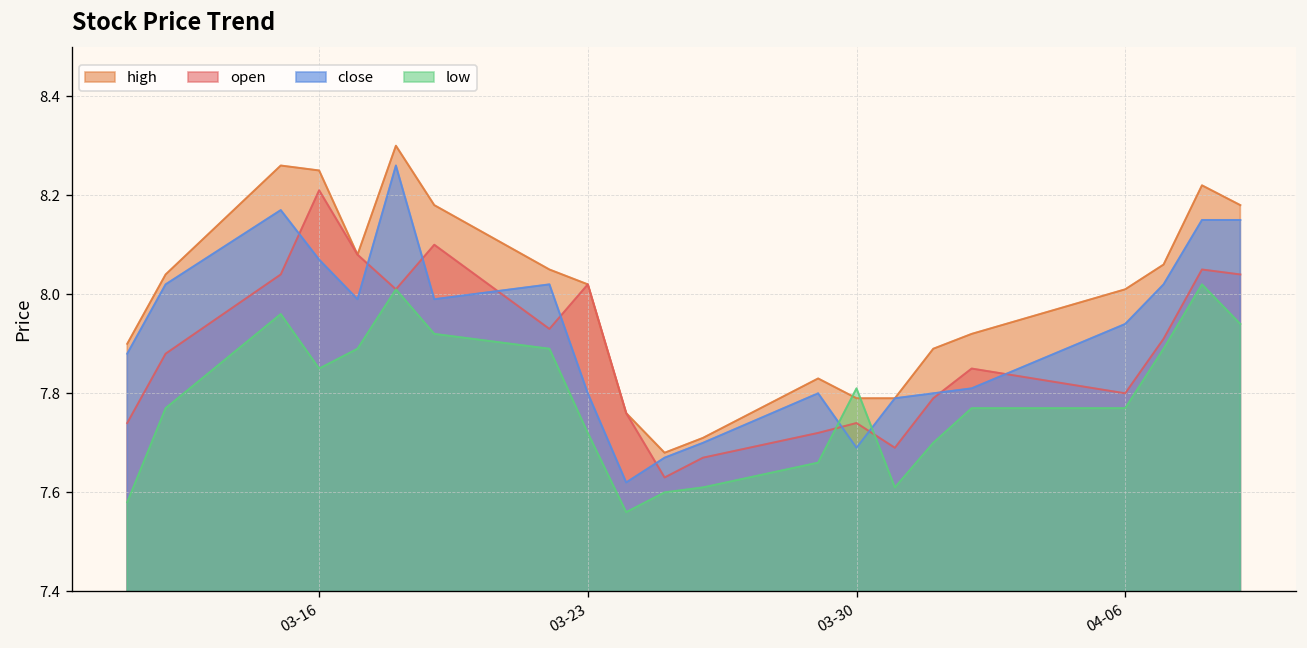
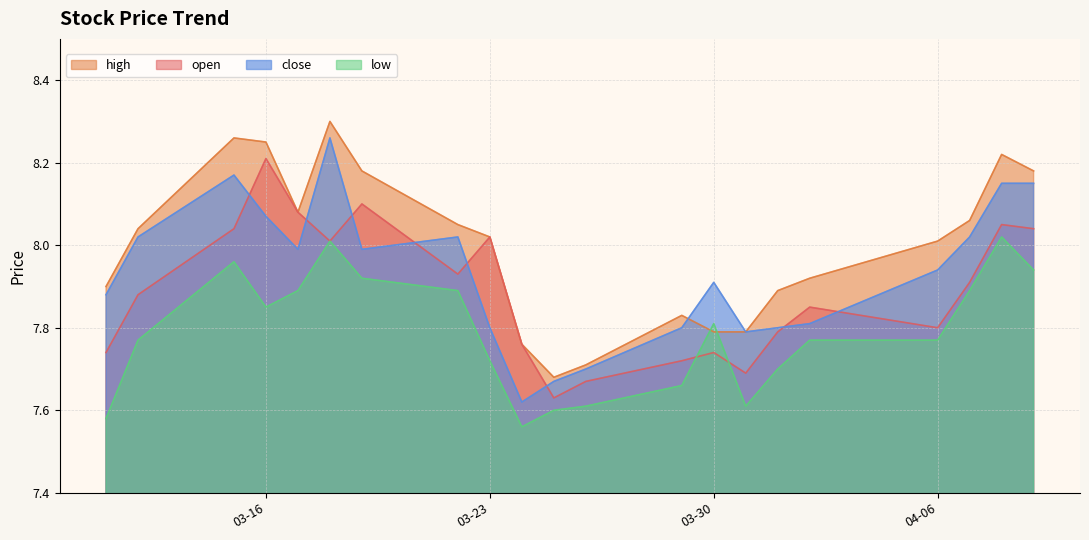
  {
    "close": {
      "03-16": 8.07,
      "03-23": 7.80,
-     "03-30": 7.69,
+     "03-30": 7.91,
      "04-06": 7.94
    },
    "low": {
      "03-16": 7.85,
      "03-23": 7.72,
      "03-30": 7.81,
      "04-06": 7.77
    }
  }
